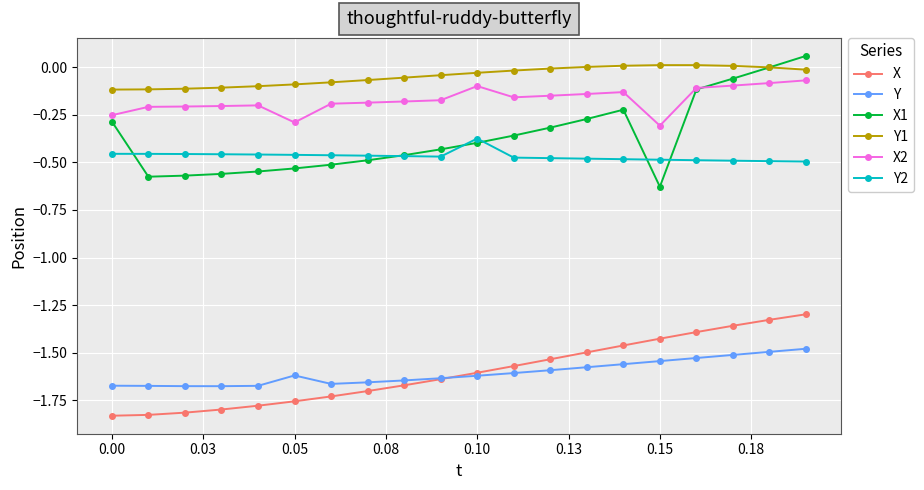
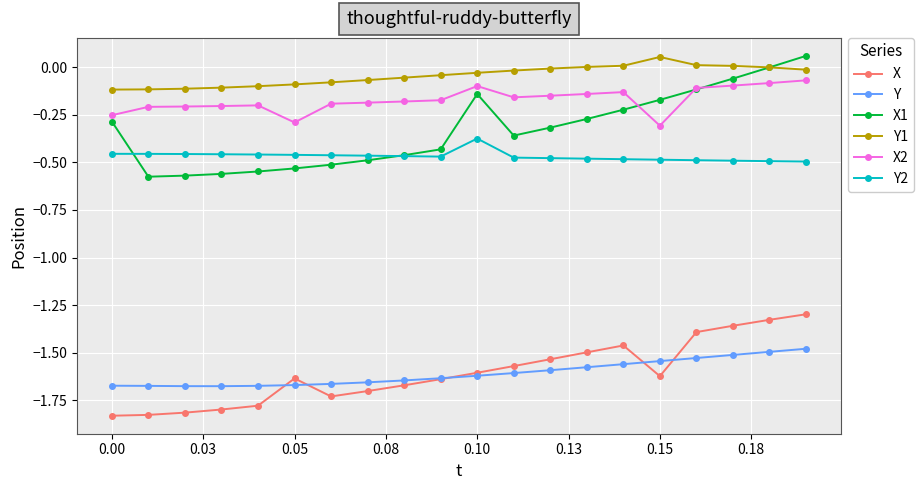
  {
    "X": {
      "0.00": -1.83,
-     "0.05": -1.76,
+     "0.05": -1.64,
      "0.10": -1.61,
-     "0.15": -1.43
+     "0.15": -1.62
    },
    "Y": {
      "0.00": -1.67,
-     "0.05": -1.62,
+     "0.05": -1.67,
      "0.10": -1.62,
      "0.15": -1.54
    },
    "X1": {
      "0.00": -0.28,
      "0.05": -0.53,
-     "0.10": -0.40,
-     "0.15": -0.63
+     "0.10": -0.14,
+     "0.15": -0.17
    },
    "Y1": {
      "0.00": -0.12,
      "0.05": -0.09,
      "0.10": -0.03,
-     "0.15": 0.01
+     "0.15": 0.05
    },
    "X2": {
      "0.00": -0.25,
      "0.05": -0.29,
      "0.10": -0.10,
      "0.15": -0.31
    },
    "Y2": {
      "0.00": -0.45,
      "0.05": -0.46,
      "0.10": -0.37,
      "0.15": -0.49
    }
  }
